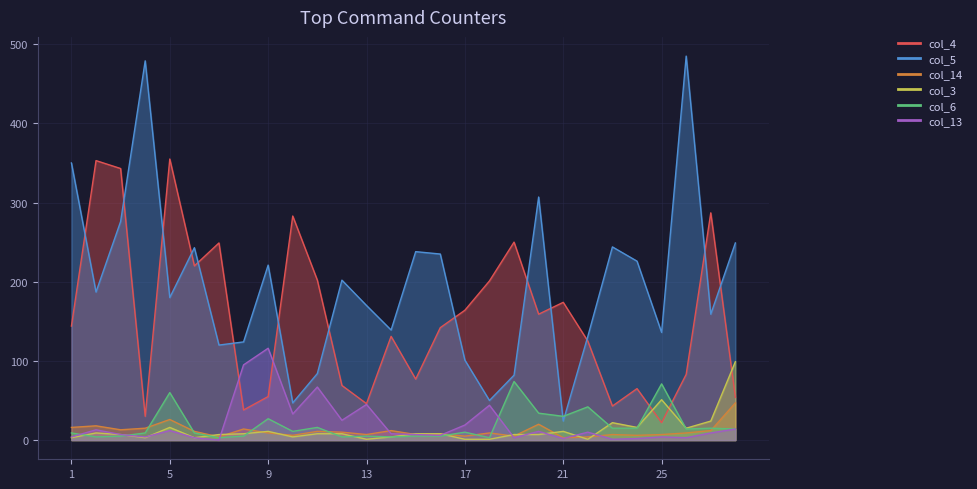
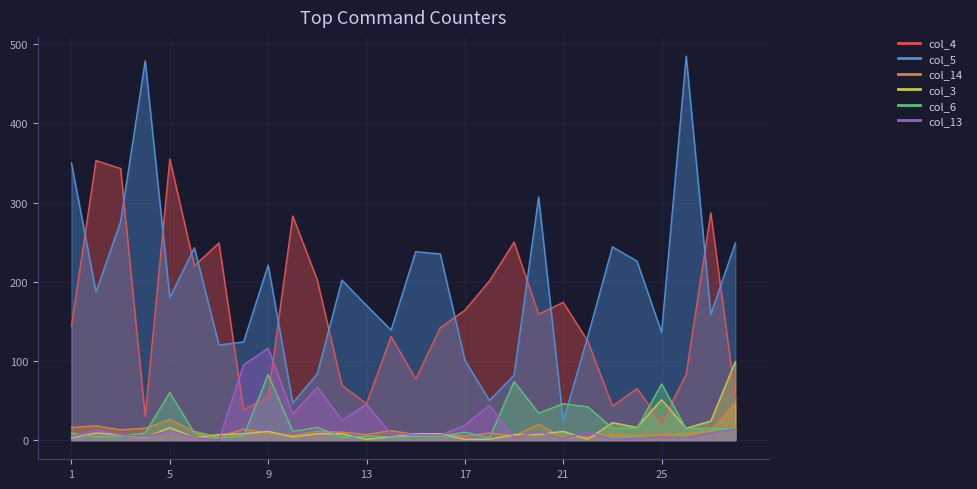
  {
    "col_6": {
      "1": 10,
      "5": 60,
-     "9": 30,
+     "9": 80,
      "17": 10,
-     "21": 30,
+     "21": 50,
      "25": 70
    }
  }
